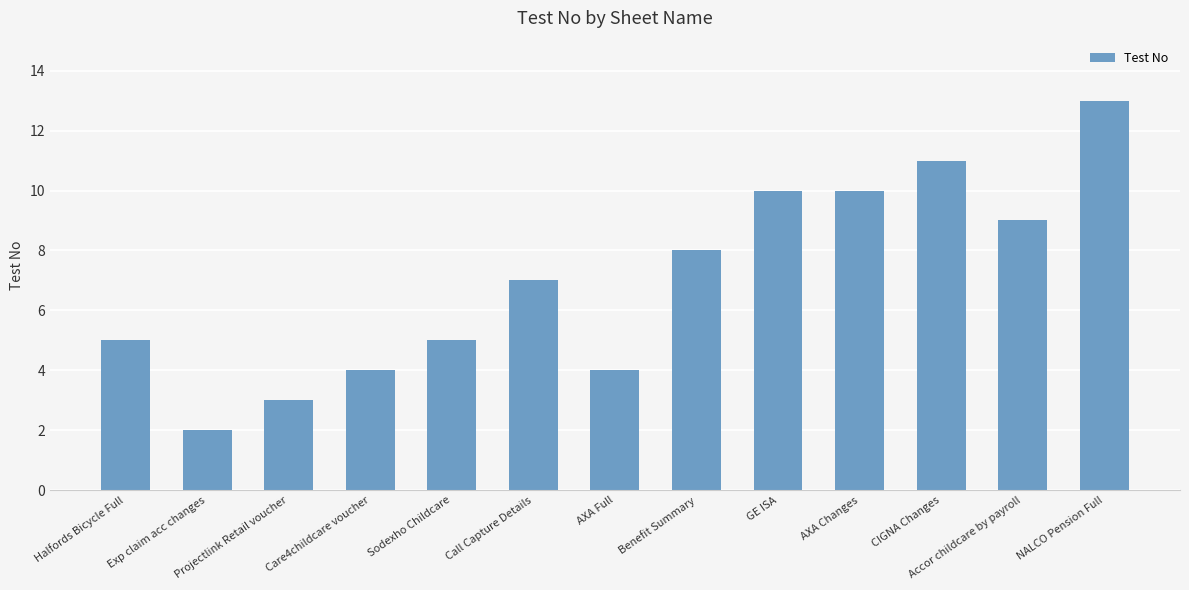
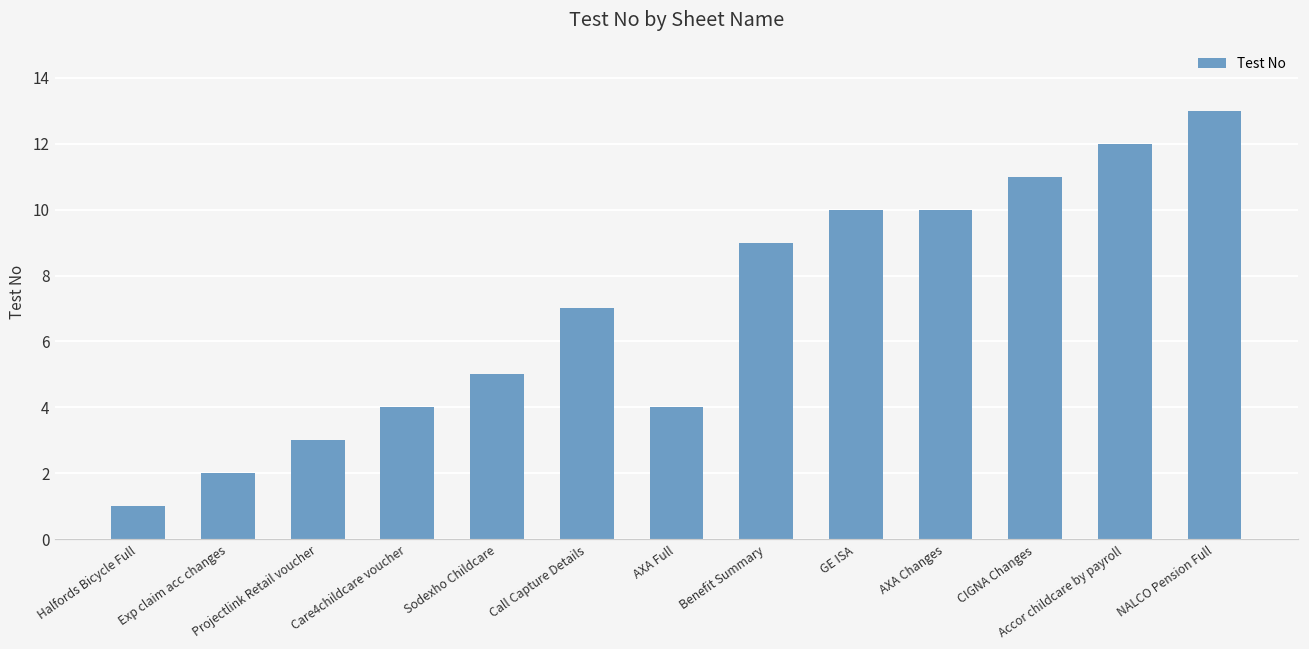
  {
-   "Halfords Bicycle Full": 5,
+   "Halfords Bicycle Full": 1,
    "Exp claim acc changes": 2,
    "Projectlink Retail voucher": 3,
    "Care4childcare voucher": 4,
    "Sodexho Childcare": 5,
    "Call Capture Details": 7,
    "AXA Full": 4,
-   "Benefit Summary": 8,
+   "Benefit Summary": 9,
    "GE ISA": 10,
    "AXA Changes": 10,
    "CIGNA Changes": 11,
-   "Accor childcare by payroll": 9,
+   "Accor childcare by payroll": 12,
    "NALCO Pension Full": 13
  }
